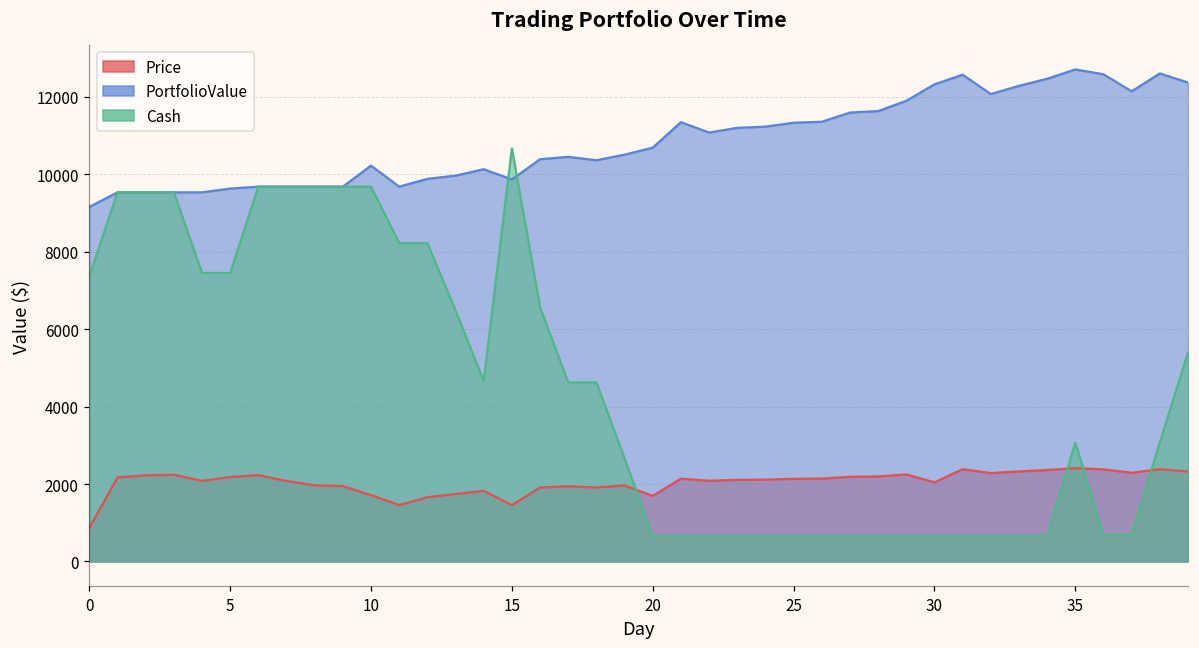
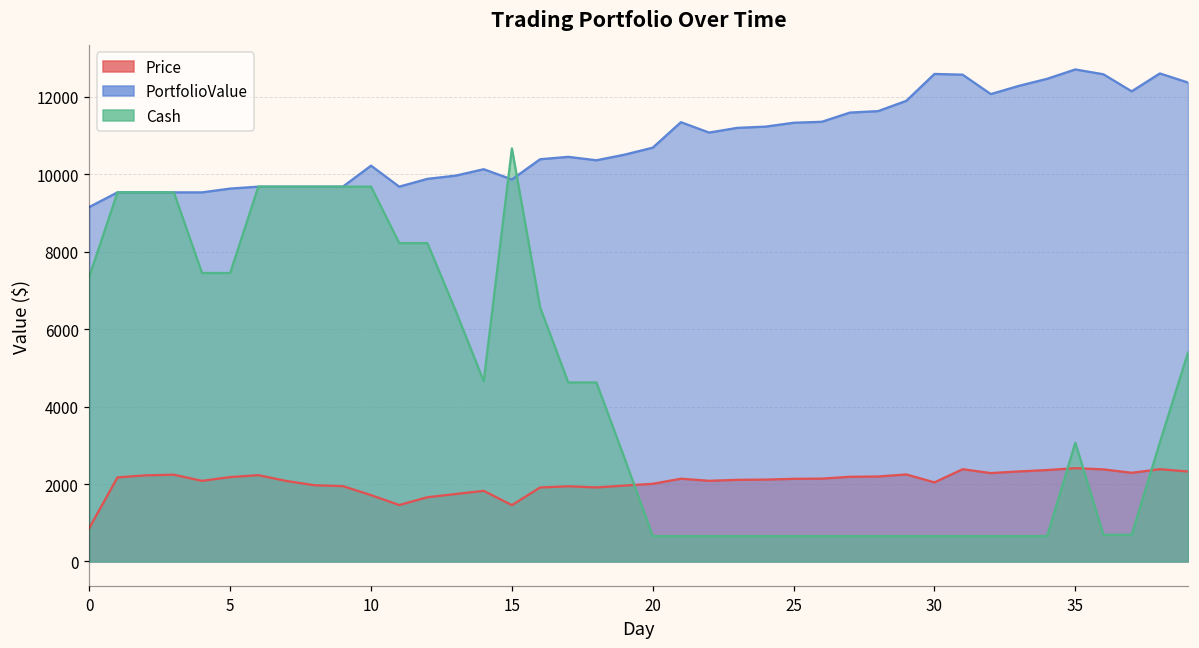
  {
    "Price": {
      "0": 900,
      "5": 2200,
      "10": 1700,
      "15": 1500,
-     "20": 1700,
+     "20": 2000,
      "25": 2100,
      "30": 2000,
      "35": 2400
    },
    "PortfolioValue": {
      "0": 9200,
      "5": 9600,
      "10": 10200,
      "15": 9900,
      "20": 10700,
      "25": 11300,
-     "30": 12300,
+     "30": 12600,
      "35": 12700
    },
    "Cash": {
      "0": 7400,
      "5": 7500,
      "10": 9700,
      "15": 10700,
      "20": 700,
      "25": 700,
      "30": 700,
      "35": 3100
    }
  }
